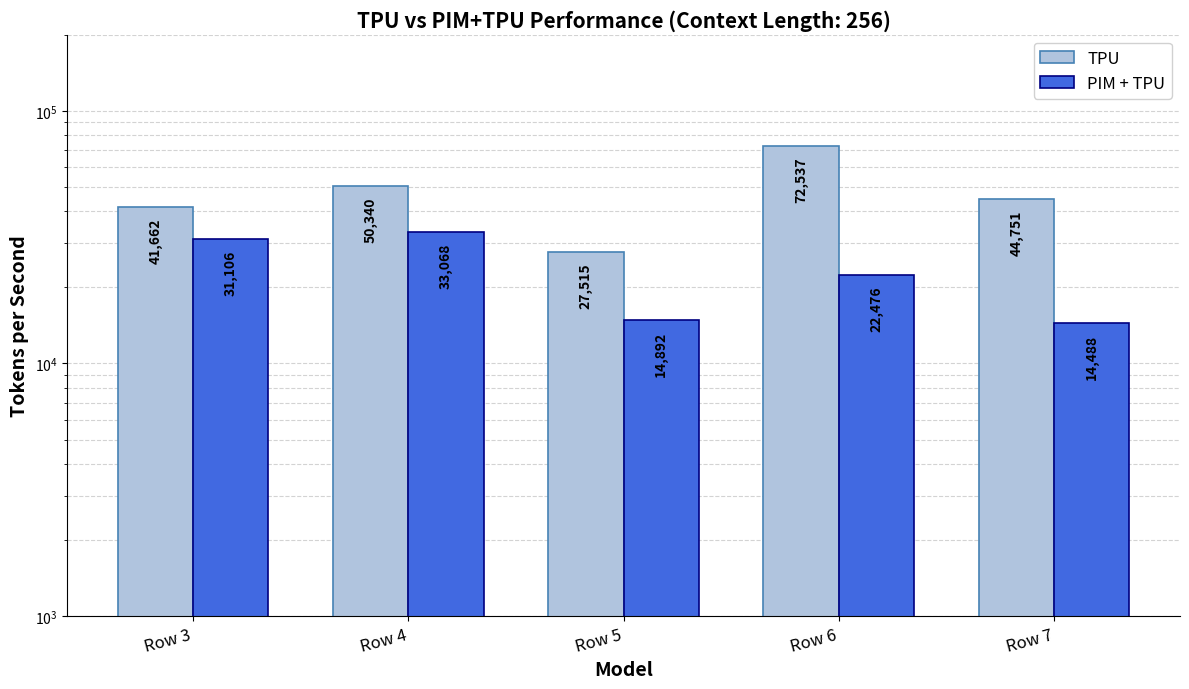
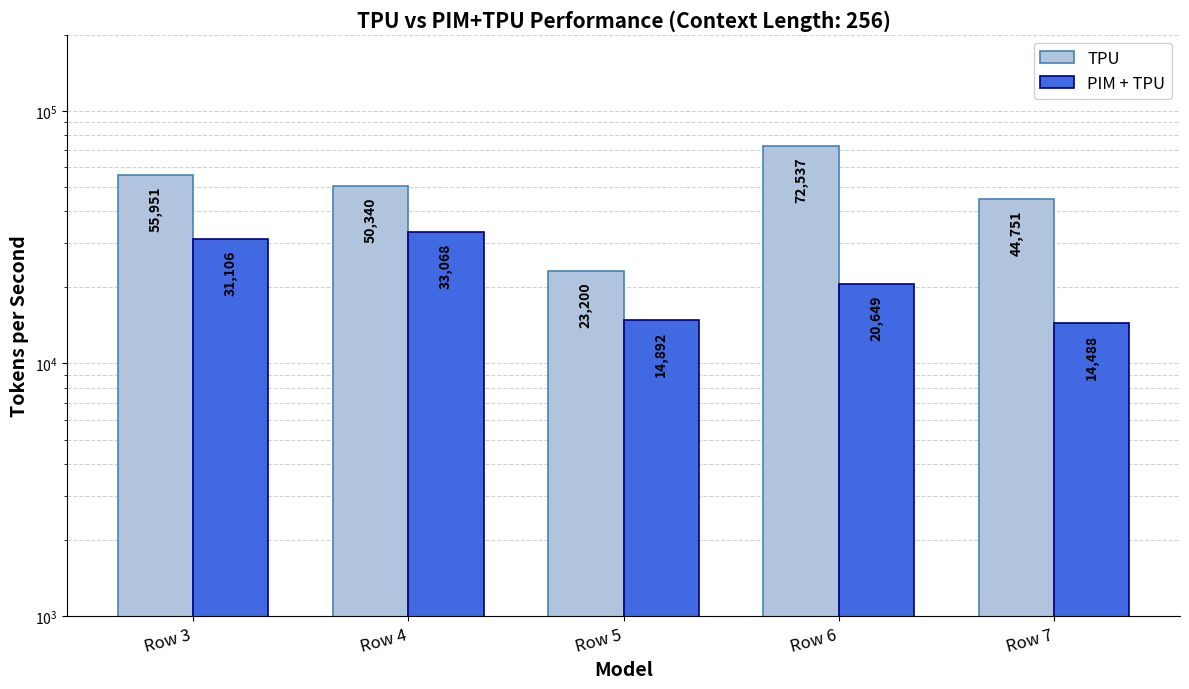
  {
    "TPU": {
-     "Row 3": "41,662",
+     "Row 3": "55,951",
      "Row 4": "50,340",
-     "Row 5": "27,515",
+     "Row 5": "23,200",
      "Row 6": "72,537",
      "Row 7": "44,751"
    },
    "PIM + TPU": {
      "Row 3": "31,106",
      "Row 4": "33,068",
      "Row 5": "14,892",
-     "Row 6": "22,476",
+     "Row 6": "20,649",
      "Row 7": "14,488"
    }
  }
